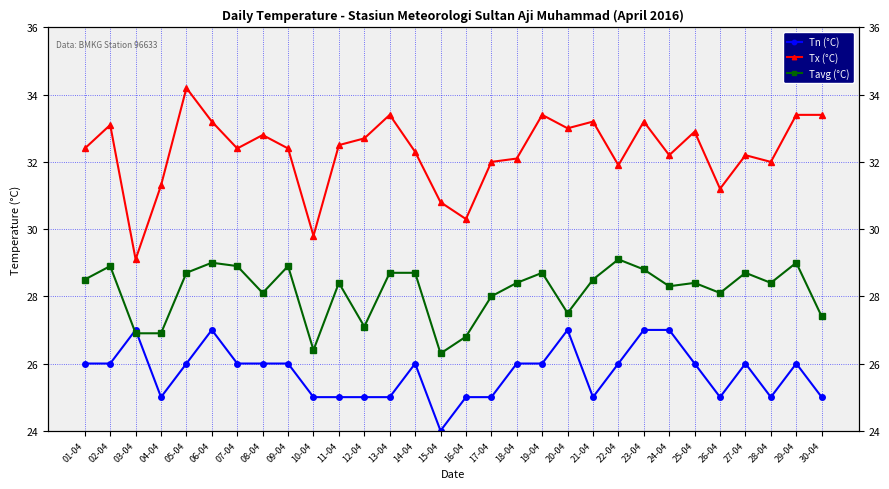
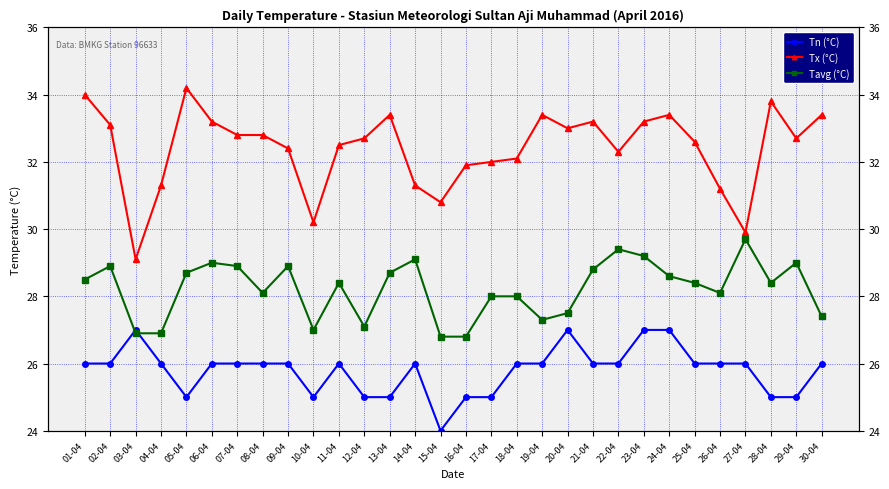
  {
    "Tn (°C)": {
      "01-04": 26,
      "02-04": 26,
      "03-04": 27,
-     "04-04": 25,
-     "05-04": 26,
-     "06-04": 27,
+     "04-04": 26,
+     "05-04": 25,
+     "06-04": 26,
      "07-04": 26,
      "08-04": 26,
      "09-04": 26,
      "10-04": 25,
-     "11-04": 25,
+     "11-04": 26,
      "12-04": 25,
      "13-04": 25,
      "14-04": 26,
      "15-04": 24,
      "16-04": 25,
      "17-04": 25,
      "18-04": 26,
      "19-04": 26,
      "20-04": 27,
-     "21-04": 25,
+     "21-04": 26,
      "22-04": 26,
      "23-04": 27,
      "24-04": 27,
      "25-04": 26,
-     "26-04": 25,
+     "26-04": 26,
      "27-04": 26,
      "28-04": 25,
-     "29-04": 26,
-     "30-04": 25
+     "29-04": 25,
+     "30-04": 26
    },
    "Tx (°C)": {
-     "01-04": 32.4,
+     "01-04": 34.0,
      "02-04": 33.1,
      "03-04": 29.1,
      "04-04": 31.3,
      "05-04": 34.2,
      "06-04": 33.2,
-     "07-04": 32.4,
+     "07-04": 32.8,
      "08-04": 32.8,
      "09-04": 32.4,
-     "10-04": 29.8,
+     "10-04": 30.2,
      "11-04": 32.5,
      "12-04": 32.7,
      "13-04": 33.4,
-     "14-04": 32.3,
+     "14-04": 31.3,
      "15-04": 30.8,
-     "16-04": 30.3,
+     "16-04": 31.9,
      "17-04": 32.0,
      "18-04": 32.1,
      "19-04": 33.4,
      "20-04": 33.0,
      "21-04": 33.2,
-     "22-04": 31.9,
+     "22-04": 32.3,
      "23-04": 33.2,
-     "24-04": 32.2,
-     "25-04": 32.9,
+     "24-04": 33.4,
+     "25-04": 32.6,
      "26-04": 31.2,
-     "27-04": 32.2,
-     "28-04": 32.0,
-     "29-04": 33.4,
+     "27-04": 29.9,
+     "28-04": 33.8,
+     "29-04": 32.7,
      "30-04": 33.4
    },
    "Tavg (°C)": {
      "01-04": 28.5,
      "02-04": 28.9,
      "03-04": 26.9,
      "04-04": 26.9,
      "05-04": 28.7,
      "06-04": 29.0,
      "07-04": 28.9,
      "08-04": 28.1,
      "09-04": 28.9,
-     "10-04": 26.4,
+     "10-04": 27.0,
      "11-04": 28.4,
      "12-04": 27.1,
      "13-04": 28.7,
-     "14-04": 28.7,
-     "15-04": 26.3,
+     "14-04": 29.1,
+     "15-04": 26.8,
      "16-04": 26.8,
      "17-04": 28.0,
-     "18-04": 28.4,
-     "19-04": 28.7,
+     "18-04": 28.0,
+     "19-04": 27.3,
      "20-04": 27.5,
-     "21-04": 28.5,
-     "22-04": 29.1,
-     "23-04": 28.8,
-     "24-04": 28.3,
+     "21-04": 28.8,
+     "22-04": 29.4,
+     "23-04": 29.2,
+     "24-04": 28.6,
      "25-04": 28.4,
      "26-04": 28.1,
-     "27-04": 28.7,
+     "27-04": 29.7,
      "28-04": 28.4,
      "29-04": 29.0,
      "30-04": 27.4
    }
  }
